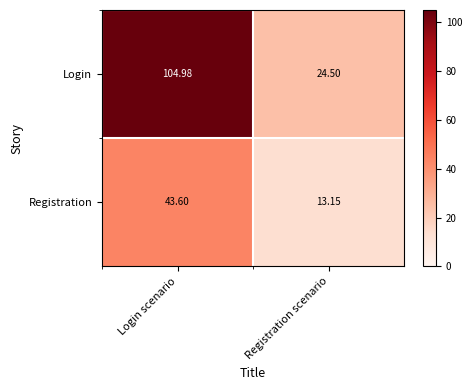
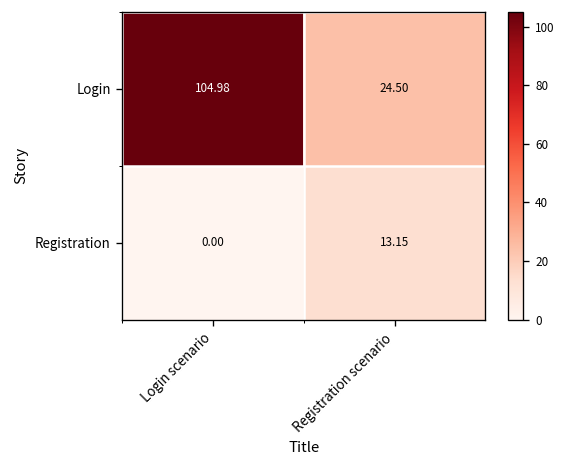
  {
    "Login": {
      "Login scenario": 104.98,
      "Registration scenario": 24.50
    },
    "Registration": {
-     "Login scenario": 43.60,
+     "Login scenario": 0.00,
      "Registration scenario": 13.15
    }
  }
